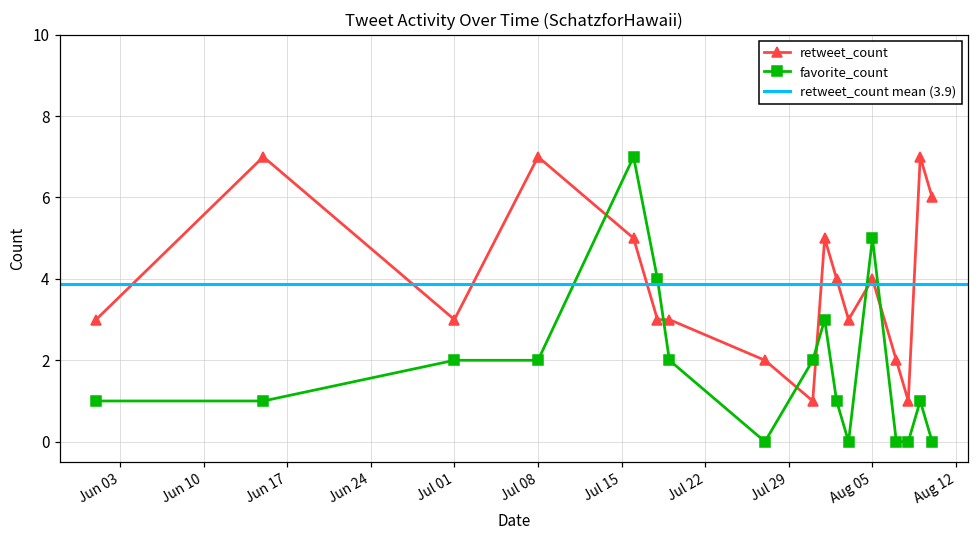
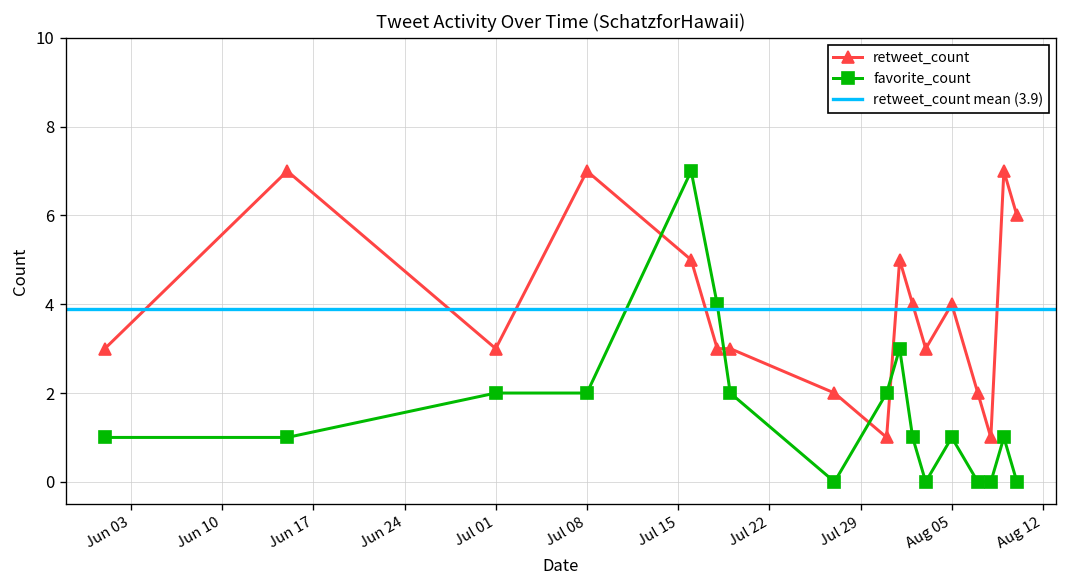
  {
    "retweet_count": {
      "Jul 01": 3,
      "Jul 08": 7,
      "Aug 05": 4
    },
    "favorite_count": {
      "Jul 01": 2,
      "Jul 08": 2,
-     "Aug 05": 5
+     "Aug 05": 1
    }
  }
